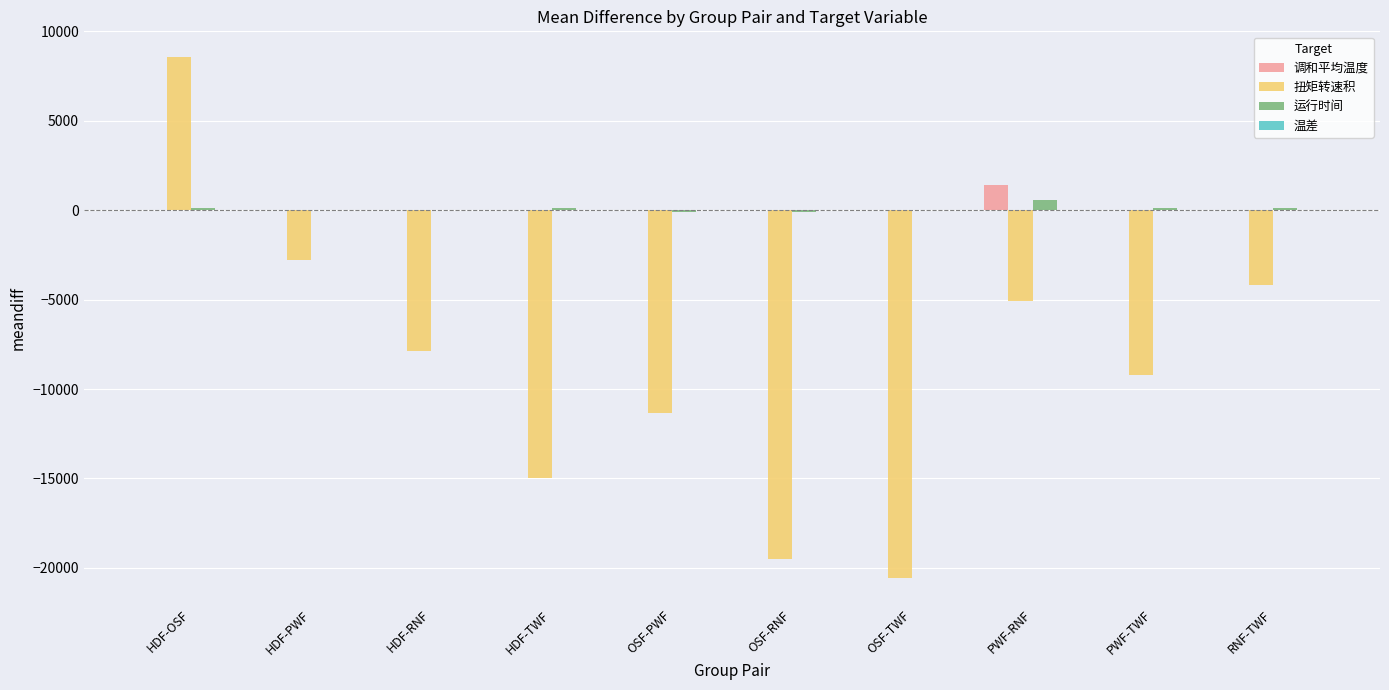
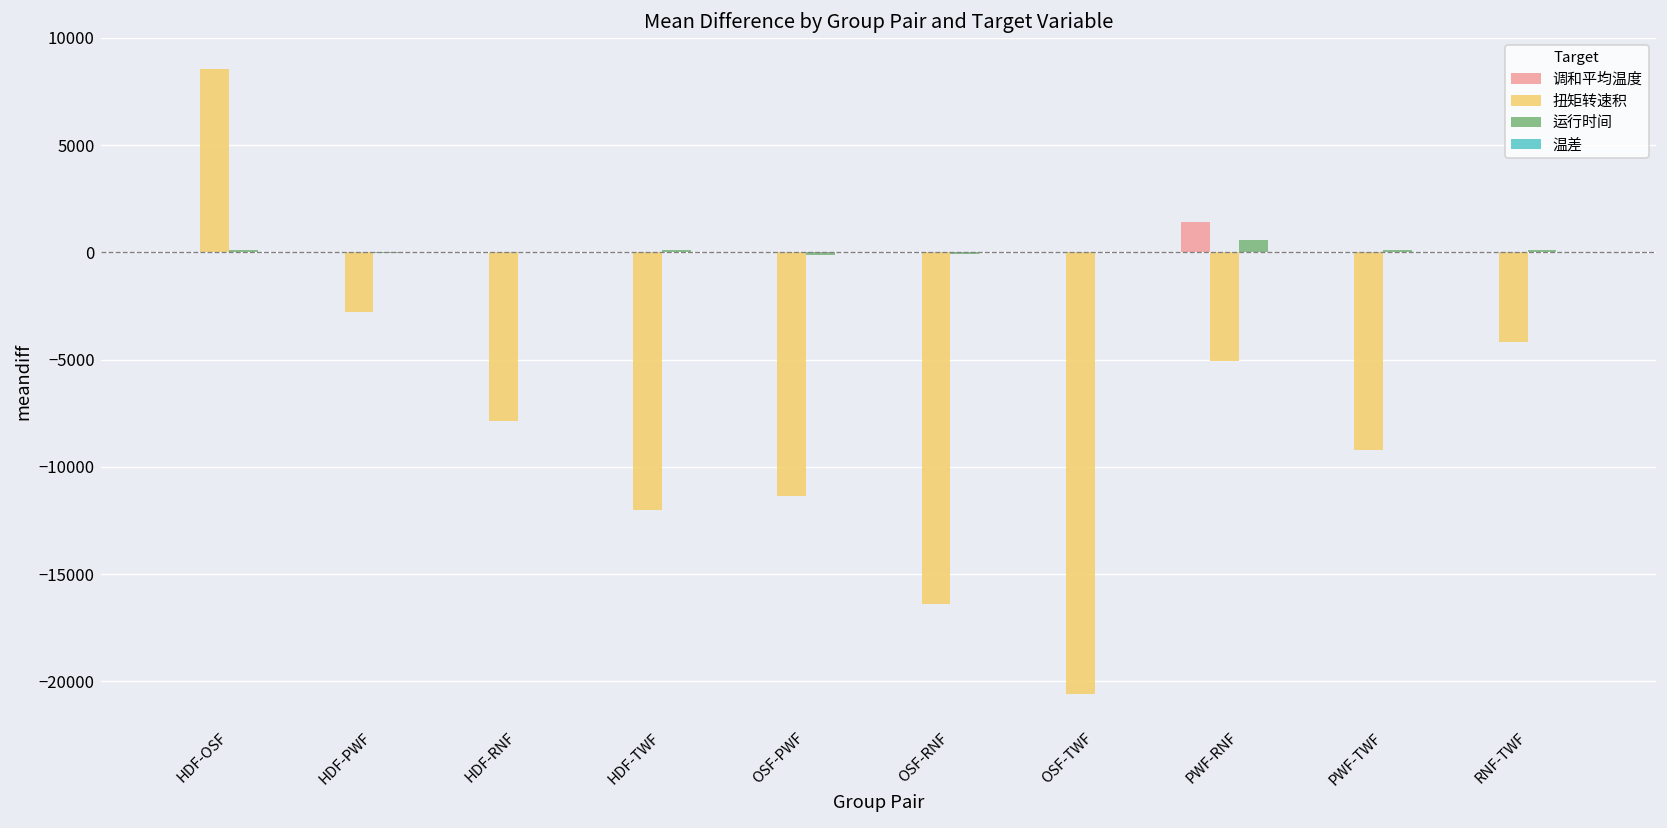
  {
    "调和平均温度": {
      "PWF-RNF": 1400
    },
    "扭矩转速积": {
      "HDF-OSF": 8600,
      "HDF-PWF": -2800,
      "HDF-RNF": -7900,
-     "HDF-TWF": -15000,
+     "HDF-TWF": -12000,
      "OSF-PWF": -11300,
-     "OSF-RNF": -19500,
+     "OSF-RNF": -16400,
      "OSF-TWF": -20600,
      "PWF-RNF": -5100,
      "PWF-TWF": -9200,
      "RNF-TWF": -4200
    },
    "运行时间": {
      "PWF-RNF": 600
    }
  }
